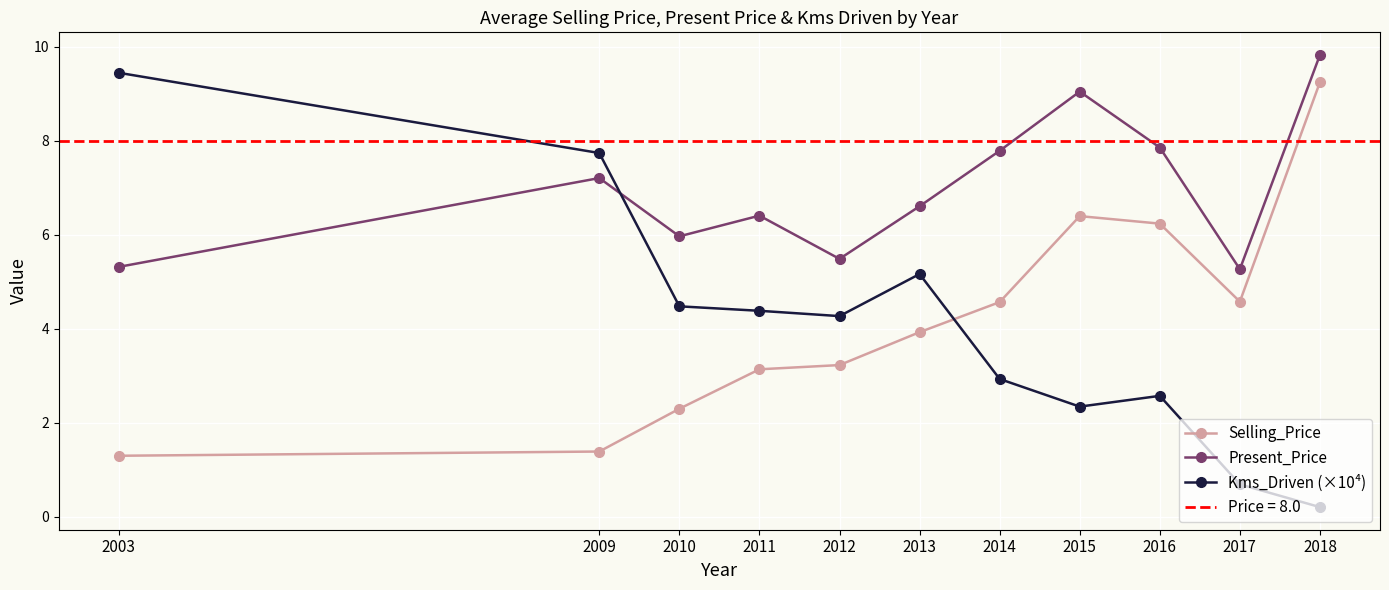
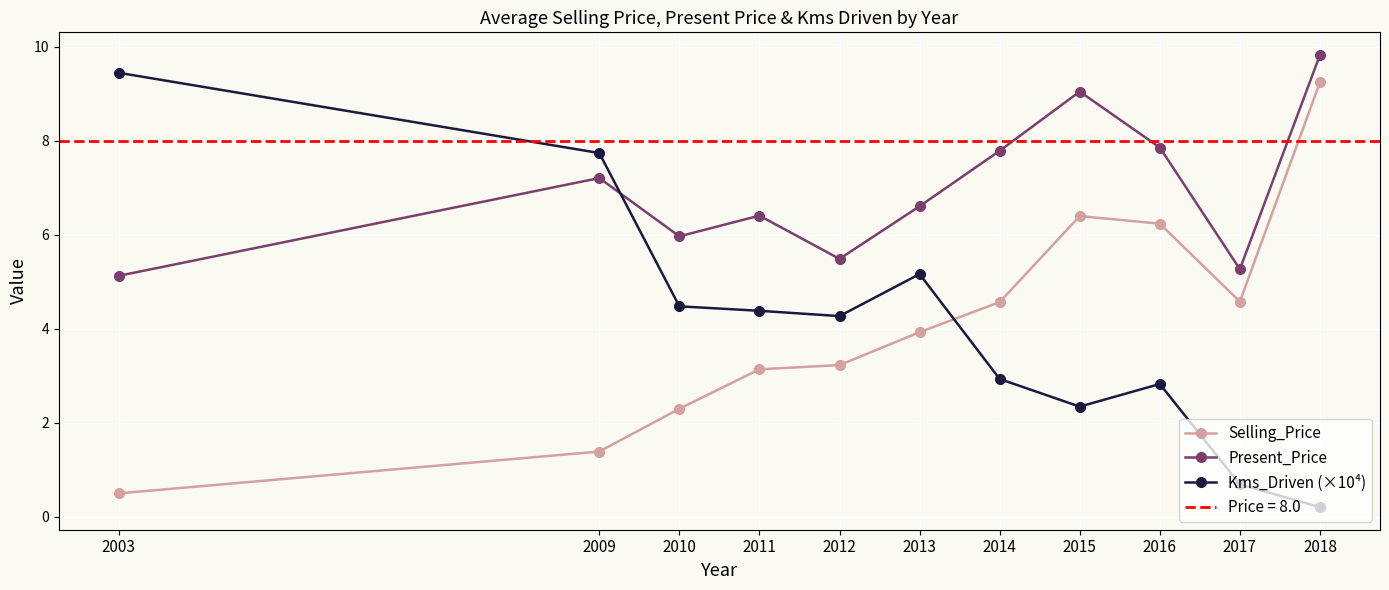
  {
    "Selling_Price": {
-     "2003": 1.3,
+     "2003": 0.5,
      "2009": 1.4,
      "2010": 2.3,
      "2011": 3.1,
      "2012": 3.2,
      "2013": 3.9,
      "2014": 4.6,
      "2015": 6.4,
      "2016": 6.2,
      "2017": 4.6,
      "2018": 9.3
    },
    "Present_Price": {
-     "2003": 5.3,
+     "2003": 5.1,
      "2009": 7.2,
      "2010": 6.0,
      "2011": 6.4,
      "2012": 5.5,
      "2013": 6.6,
      "2014": 7.8,
      "2015": 9.1,
      "2016": 7.9,
      "2017": 5.3,
      "2018": 9.8
    },
    "Kms_Driven (×10⁴)": {
      "2003": 9.5,
      "2009": 7.7,
      "2010": 4.5,
      "2011": 4.4,
      "2012": 4.3,
      "2013": 5.2,
      "2014": 2.9,
      "2015": 2.3,
-     "2016": 2.6
+     "2016": 2.8
    }
  }
